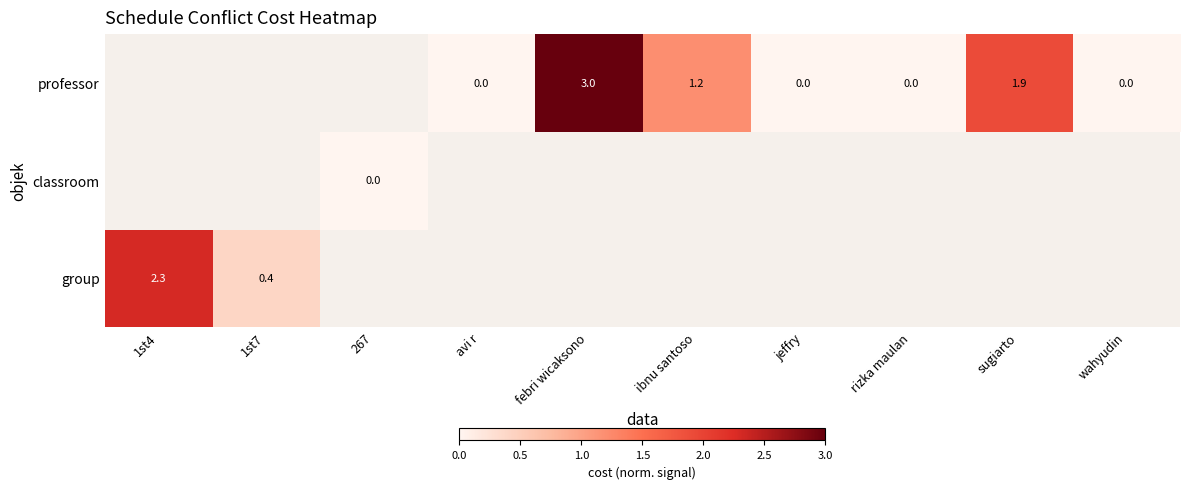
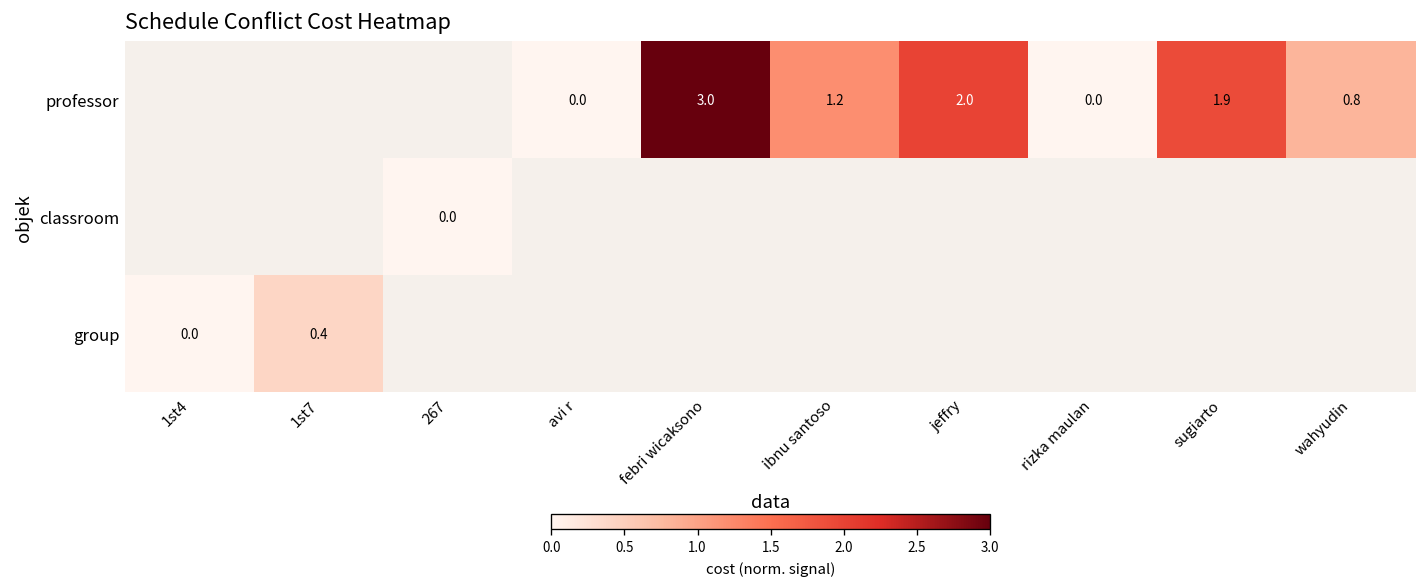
  {
    "professor": {
      "avi r": 0.0,
      "febri wicaksono": 3.0,
      "ibnu santoso": 1.2,
-     "jeffry": 0.0,
+     "jeffry": 2.0,
      "rizka maulan": 0.0,
      "sugiarto": 1.9,
-     "wahyudin": 0.0
+     "wahyudin": 0.8
    },
    "classroom": {
      "267": 0.0
    },
    "group": {
-     "1st4": 2.3,
+     "1st4": 0.0,
      "1st7": 0.4
    }
  }
